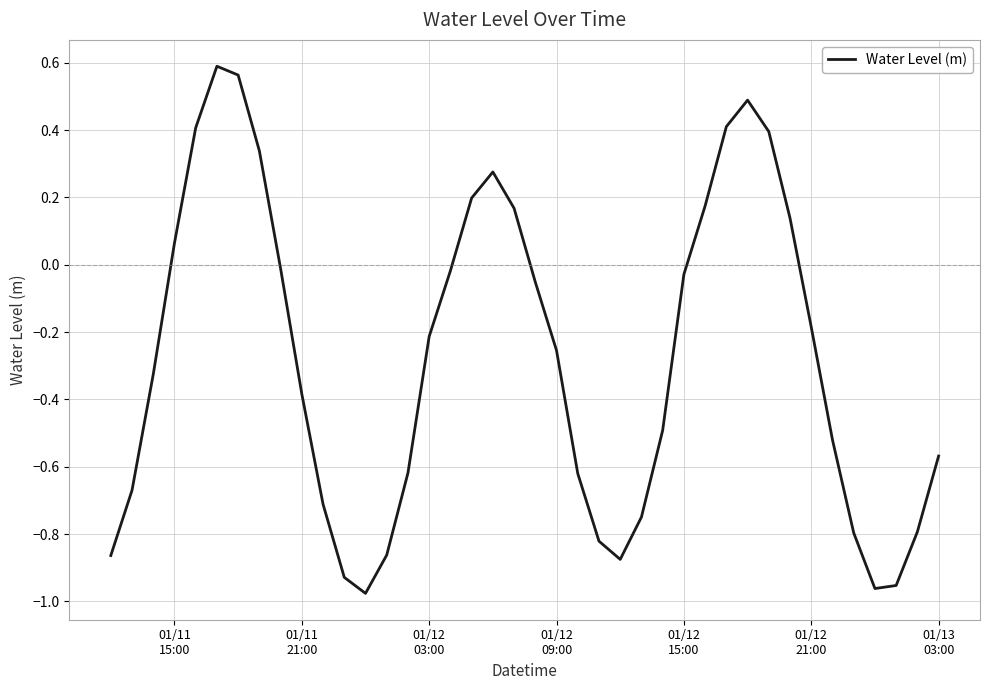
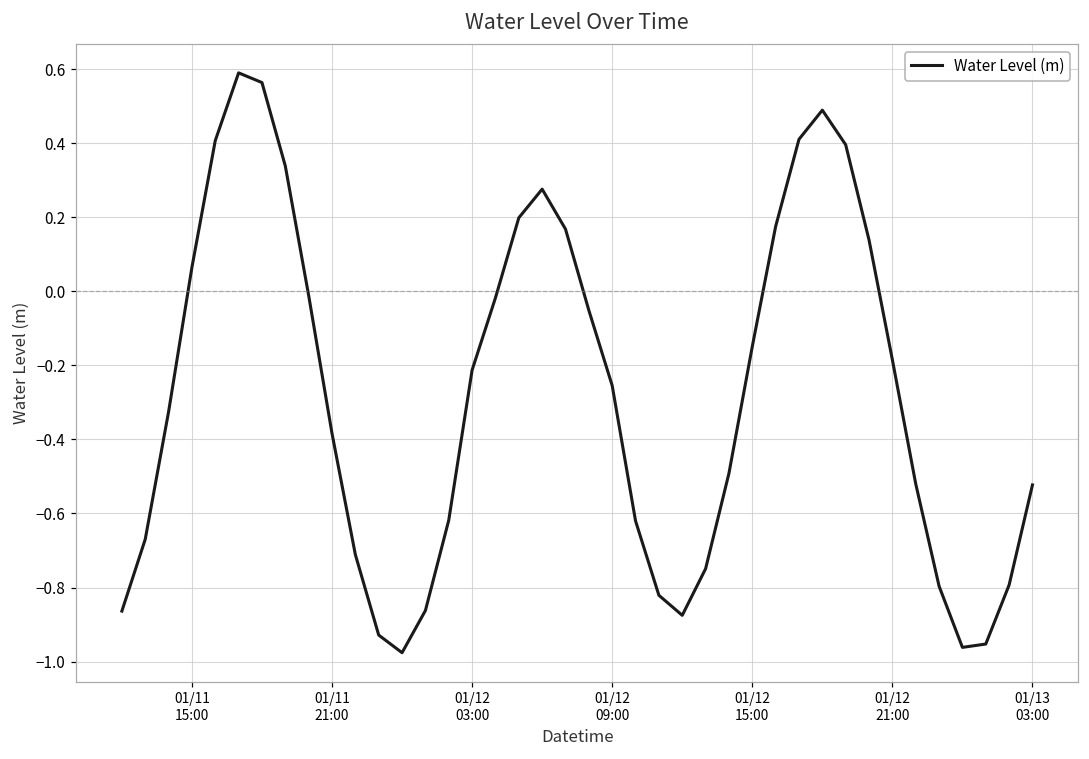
  {
    "01/11 15:00": 0.06,
    "01/11 21:00": -0.38,
    "01/12 03:00": -0.21,
    "01/12 09:00": -0.25,
-   "01/12 15:00": -0.03,
+   "01/12 15:00": -0.15,
    "01/12 21:00": -0.19,
-   "01/13 03:00": -0.57
+   "01/13 03:00": -0.52
  }
